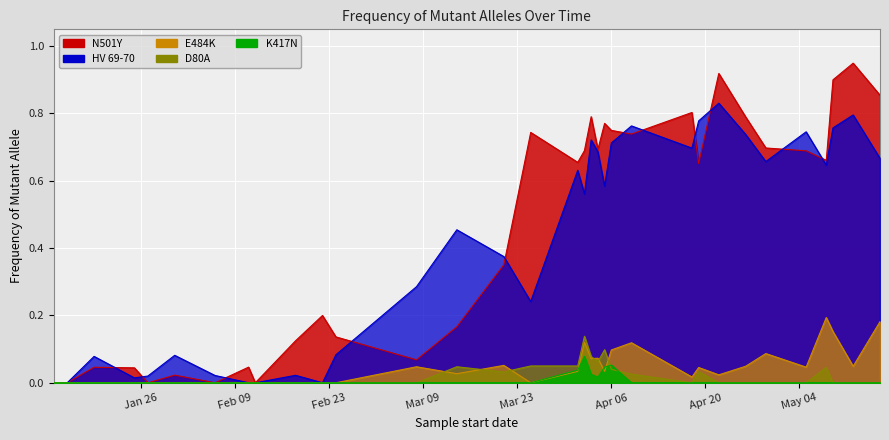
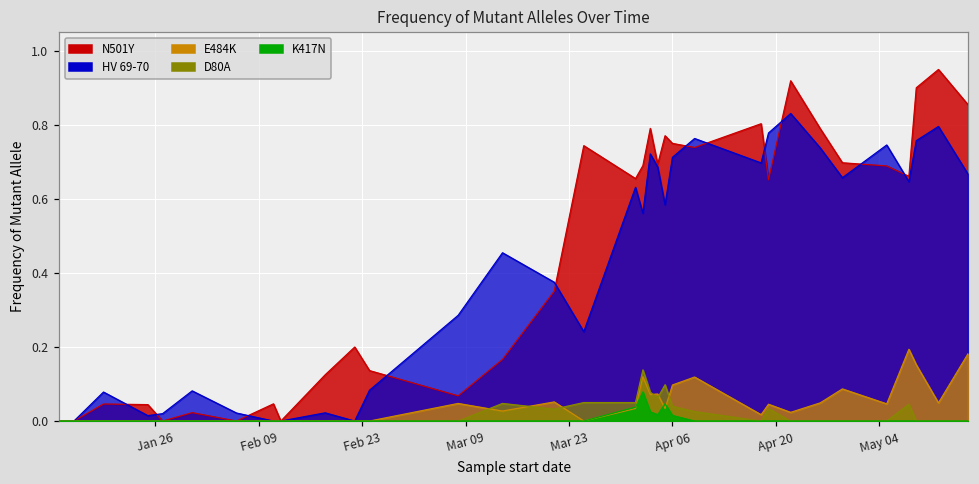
  {
    "N501Y": {
      "Apr 06": 0.75
    },
    "HV 69-70": {
      "Apr 06": 0.71
    },
    "E484K": {
      "Apr 06": 0.10
    },
    "D80A": {
      "Apr 06": 0.04
    },
    "K417N": {
-     "Apr 06": 0.05
+     "Apr 06": 0.01
    }
  }
